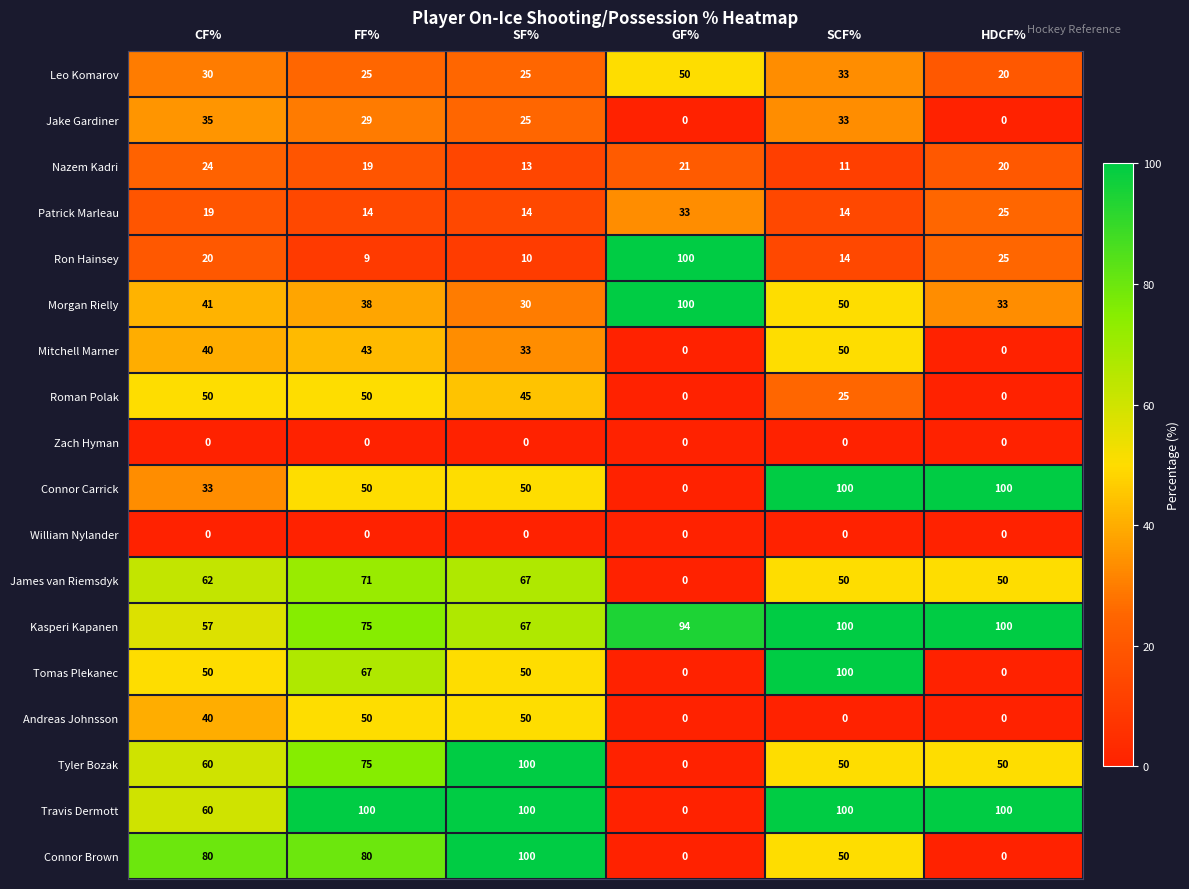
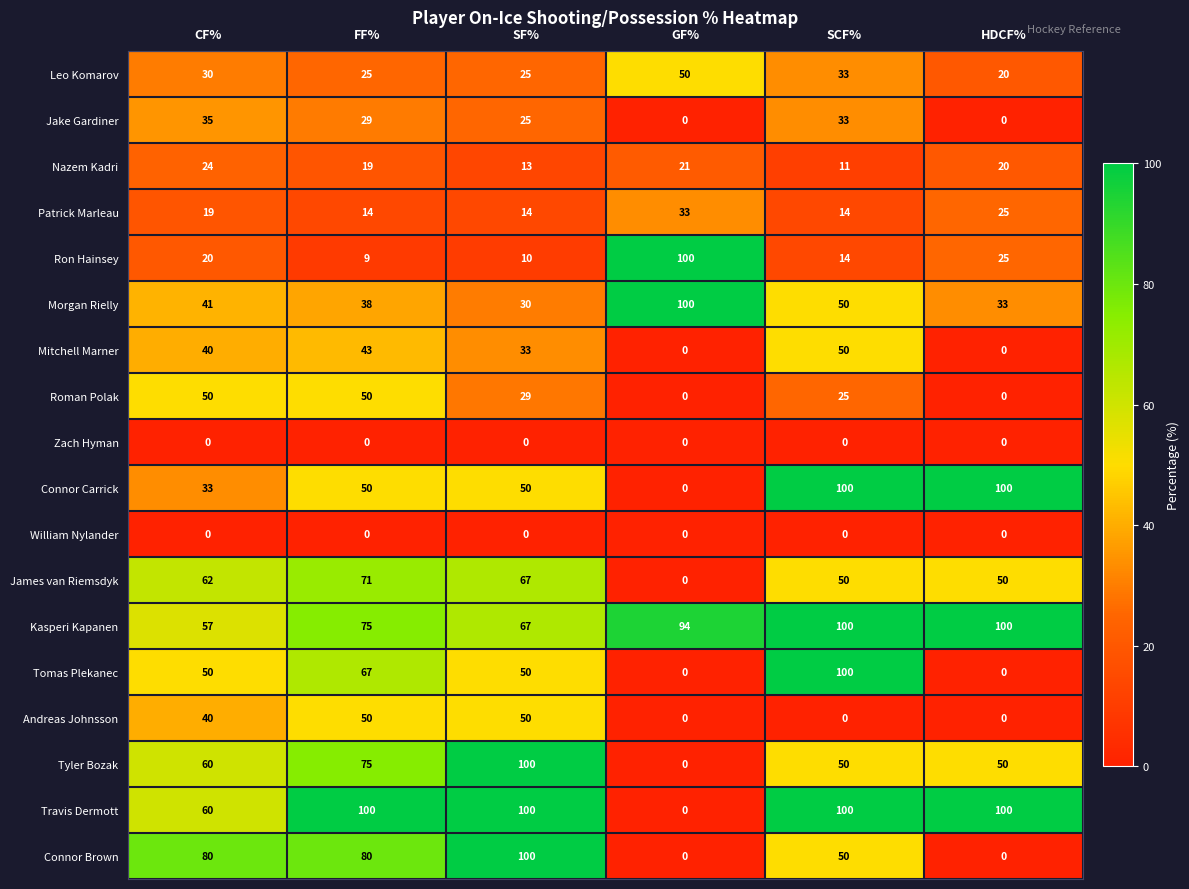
  {
    "Leo Komarov": {
      "CF%": 30,
      "FF%": 25,
      "SF%": 25,
      "GF%": 50,
      "SCF%": 33,
      "HDCF%": 20
    },
    "Jake Gardiner": {
      "CF%": 35,
      "FF%": 29,
      "SF%": 25,
      "GF%": 0,
      "SCF%": 33,
      "HDCF%": 0
    },
    "Nazem Kadri": {
      "CF%": 24,
      "FF%": 19,
      "SF%": 13,
      "GF%": 21,
      "SCF%": 11,
      "HDCF%": 20
    },
    "Patrick Marleau": {
      "CF%": 19,
      "FF%": 14,
      "SF%": 14,
      "GF%": 33,
      "SCF%": 14,
      "HDCF%": 25
    },
    "Ron Hainsey": {
      "CF%": 20,
      "FF%": 9,
      "SF%": 10,
      "GF%": 100,
      "SCF%": 14,
      "HDCF%": 25
    },
    "Morgan Rielly": {
      "CF%": 41,
      "FF%": 38,
      "SF%": 30,
      "GF%": 100,
      "SCF%": 50,
      "HDCF%": 33
    },
    "Mitchell Marner": {
      "CF%": 40,
      "FF%": 43,
      "SF%": 33,
      "GF%": 0,
      "SCF%": 50,
      "HDCF%": 0
    },
    "Roman Polak": {
      "CF%": 50,
      "FF%": 50,
-     "SF%": 45,
+     "SF%": 29,
      "GF%": 0,
      "SCF%": 25,
      "HDCF%": 0
    },
    "Zach Hyman": {
      "CF%": 0,
      "FF%": 0,
      "SF%": 0,
      "GF%": 0,
      "SCF%": 0,
      "HDCF%": 0
    },
    "Connor Carrick": {
      "CF%": 33,
      "FF%": 50,
      "SF%": 50,
      "GF%": 0,
      "SCF%": 100,
      "HDCF%": 100
    },
    "William Nylander": {
      "CF%": 0,
      "FF%": 0,
      "SF%": 0,
      "GF%": 0,
      "SCF%": 0,
      "HDCF%": 0
    },
    "James van Riemsdyk": {
      "CF%": 62,
      "FF%": 71,
      "SF%": 67,
      "GF%": 0,
      "SCF%": 50,
      "HDCF%": 50
    },
    "Kasperi Kapanen": {
      "CF%": 57,
      "FF%": 75,
      "SF%": 67,
      "GF%": 94,
      "SCF%": 100,
      "HDCF%": 100
    },
    "Tomas Plekanec": {
      "CF%": 50,
      "FF%": 67,
      "SF%": 50,
      "GF%": 0,
      "SCF%": 100,
      "HDCF%": 0
    },
    "Andreas Johnsson": {
      "CF%": 40,
      "FF%": 50,
      "SF%": 50,
      "GF%": 0,
      "SCF%": 0,
      "HDCF%": 0
    },
    "Tyler Bozak": {
      "CF%": 60,
      "FF%": 75,
      "SF%": 100,
      "GF%": 0,
      "SCF%": 50,
      "HDCF%": 50
    },
    "Travis Dermott": {
      "CF%": 60,
      "FF%": 100,
      "SF%": 100,
      "GF%": 0,
      "SCF%": 100,
      "HDCF%": 100
    },
    "Connor Brown": {
      "CF%": 80,
      "FF%": 80,
      "SF%": 100,
      "GF%": 0,
      "SCF%": 50,
      "HDCF%": 0
    }
  }
